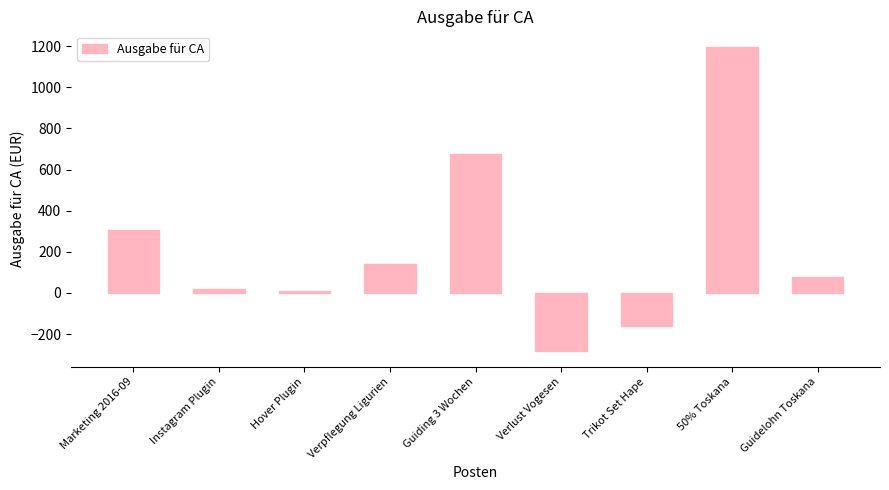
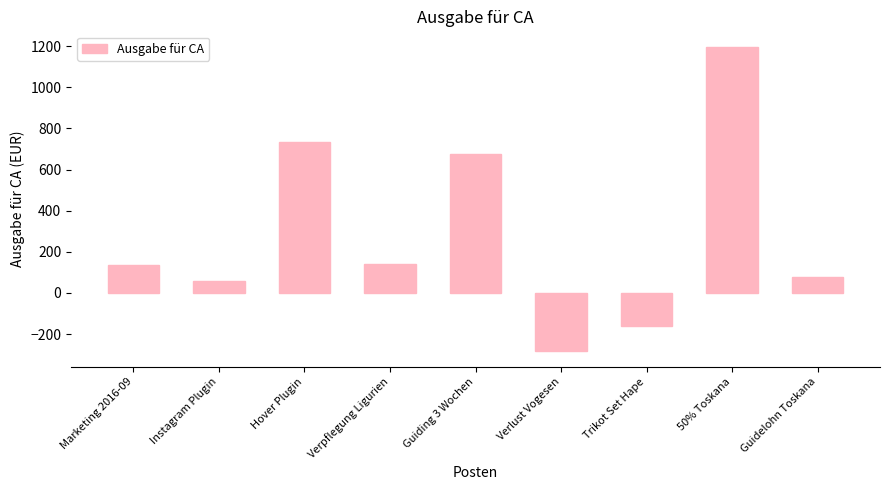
  {
-   "Marketing 2016-09": 310,
-   "Instagram Plugin": 20,
-   "Hover Plugin": 10,
+   "Marketing 2016-09": 140,
+   "Instagram Plugin": 60,
+   "Hover Plugin": 730,
    "Verpflegung Ligurien": 140,
    "Guiding 3 Wochen": 680,
    "Verlust Vogesen": -280,
    "Trikot Set Hape": -160,
    "50% Toskana": 1200,
    "Guidelohn Toskana": 80
  }
